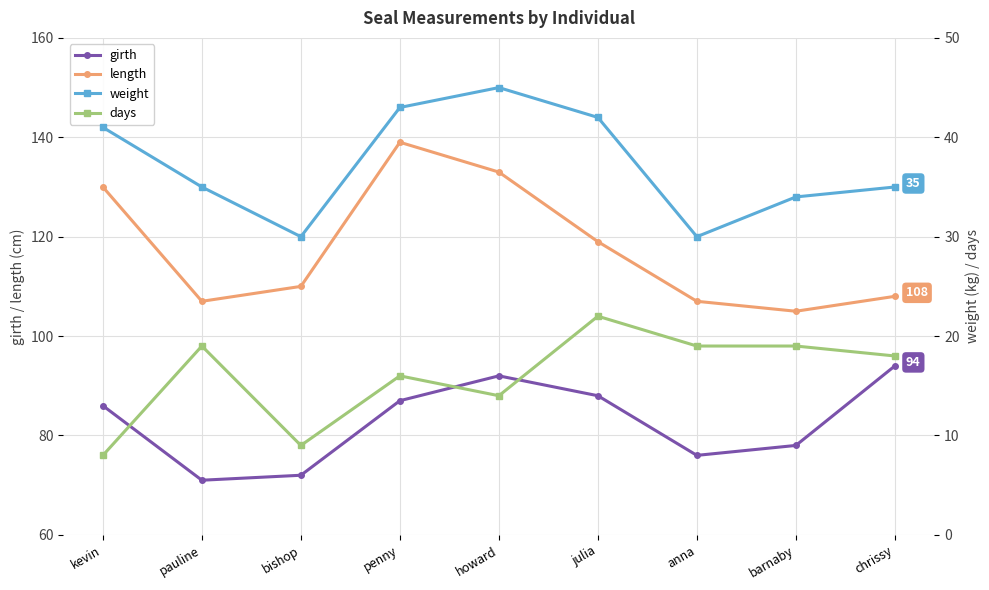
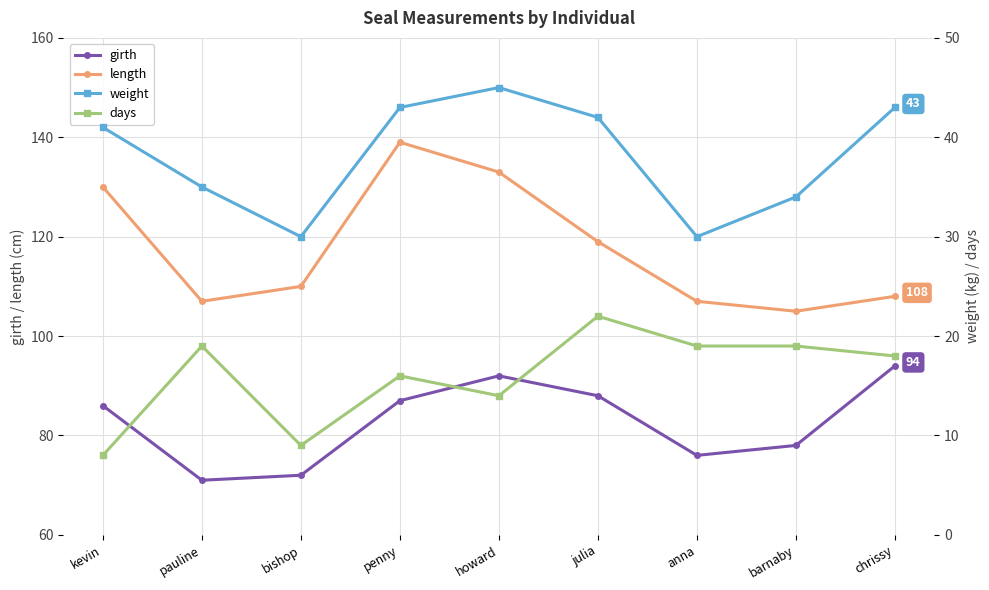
  {
    "weight": {
-     "chrissy": 35
+     "chrissy": 43
    }
  }
